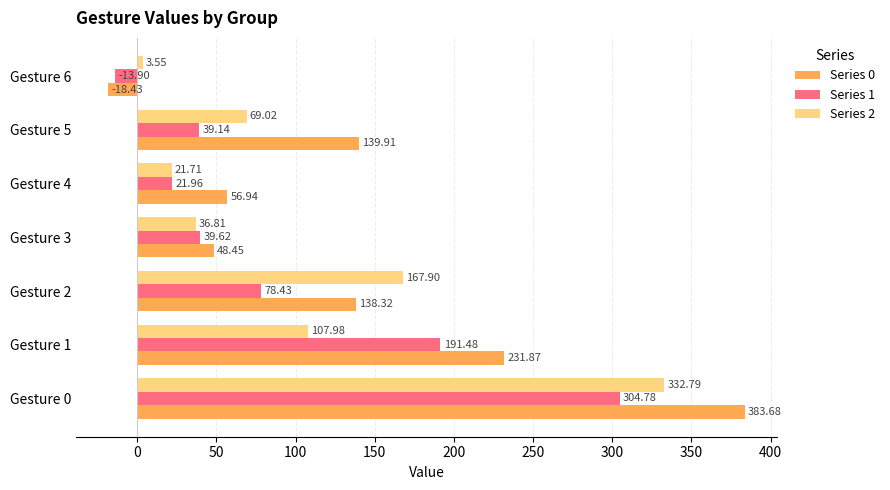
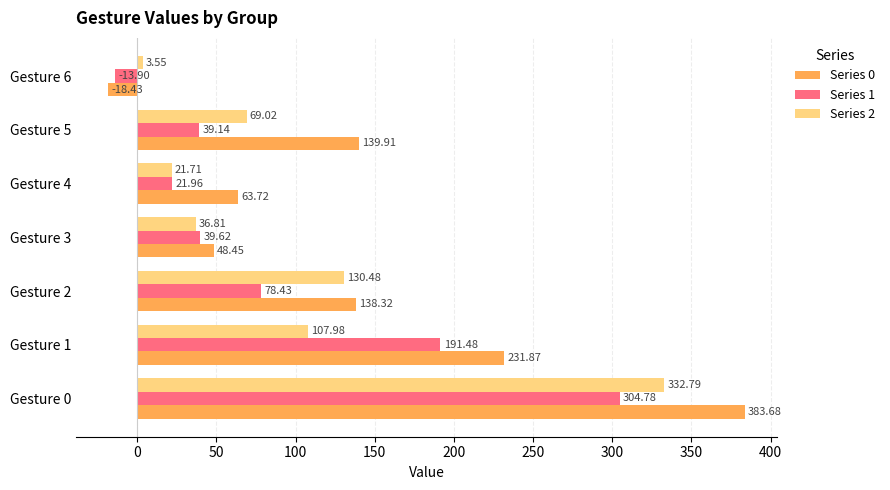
  {
    "Series 0": {
      "Gesture 6": -18.43,
      "Gesture 5": 139.91,
-     "Gesture 4": 56.94,
+     "Gesture 4": 63.72,
      "Gesture 3": 48.45,
      "Gesture 2": 138.32,
      "Gesture 1": 231.87,
      "Gesture 0": 383.68
    },
    "Series 1": {
      "Gesture 6": -13.90,
      "Gesture 5": 39.14,
      "Gesture 4": 21.96,
      "Gesture 3": 39.62,
      "Gesture 2": 78.43,
      "Gesture 1": 191.48,
      "Gesture 0": 304.78
    },
    "Series 2": {
      "Gesture 6": 3.55,
      "Gesture 5": 69.02,
      "Gesture 4": 21.71,
      "Gesture 3": 36.81,
-     "Gesture 2": 167.90,
+     "Gesture 2": 130.48,
      "Gesture 1": 107.98,
      "Gesture 0": 332.79
    }
  }
